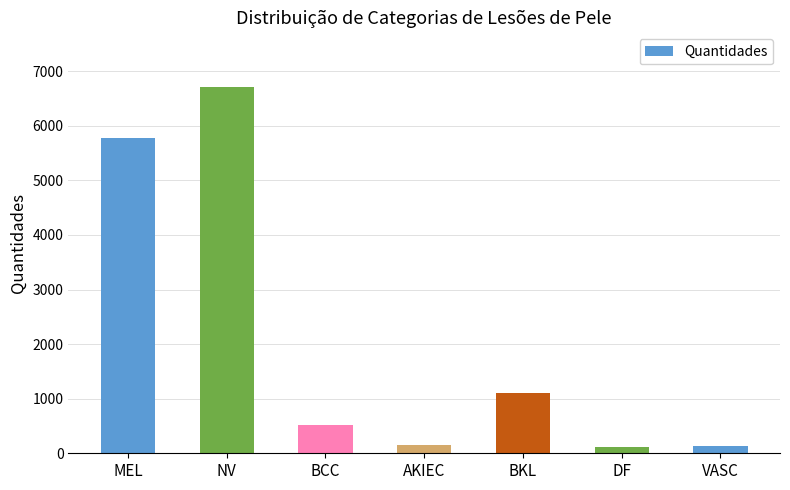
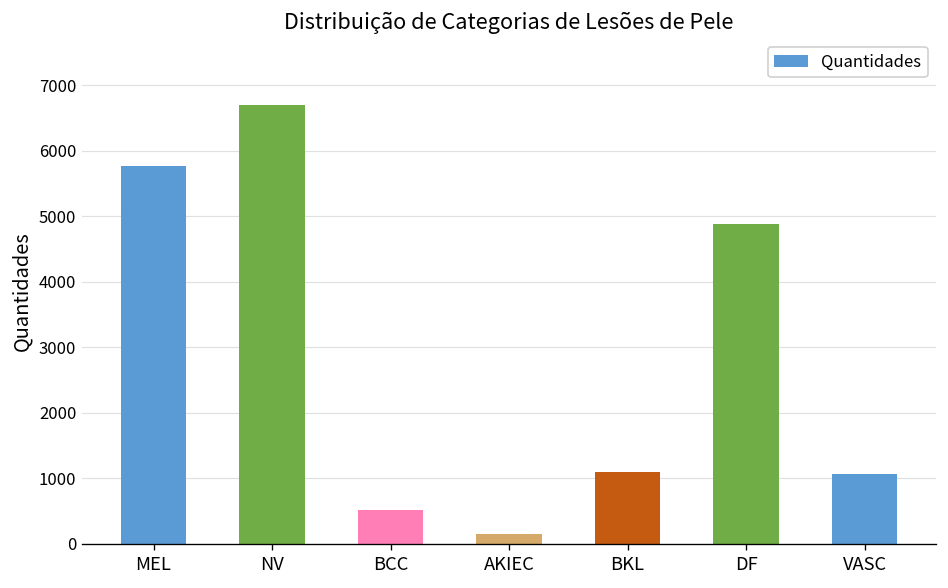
  {
    "MEL": 5800,
    "NV": 6700,
    "BCC": 500,
    "AKIEC": 200,
    "BKL": 1100,
-   "DF": 100,
-   "VASC": 100
+   "DF": 4900,
+   "VASC": 1100
  }
